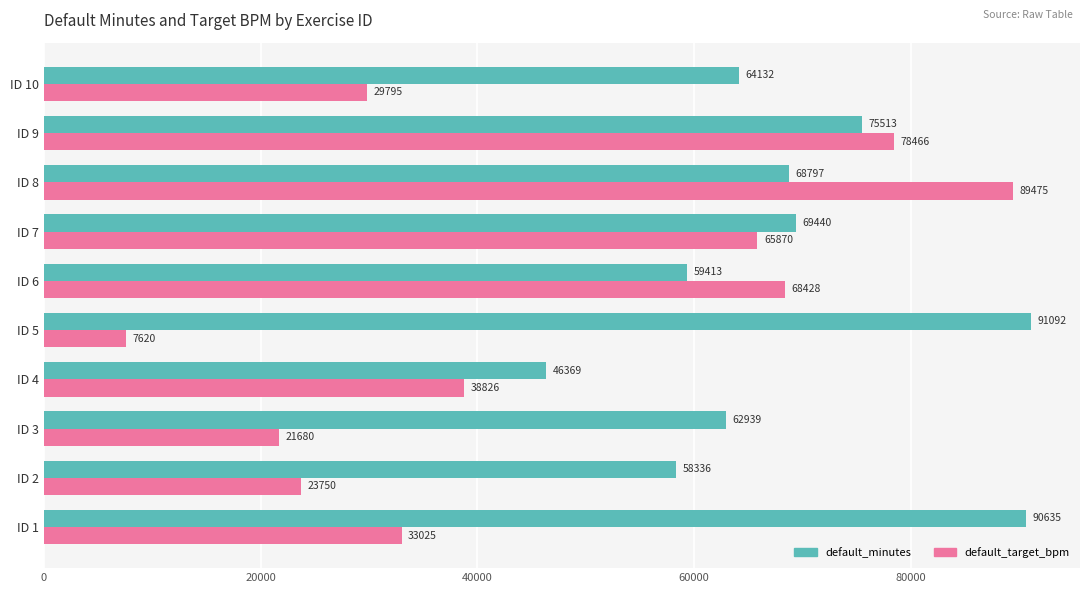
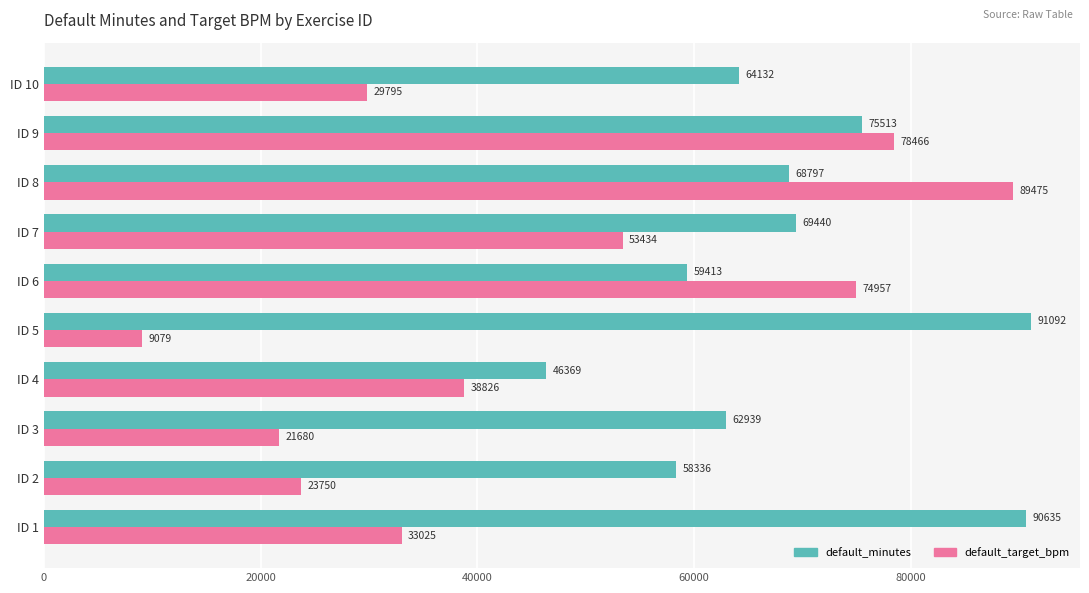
  {
    "default_minutes": {
      "ID 10": 64132,
      "ID 9": 75513,
      "ID 8": 68797,
      "ID 7": 69440,
      "ID 6": 59413,
      "ID 5": 91092,
      "ID 4": 46369,
      "ID 3": 62939,
      "ID 2": 58336,
      "ID 1": 90635
    },
    "default_target_bpm": {
      "ID 10": 29795,
      "ID 9": 78466,
      "ID 8": 89475,
-     "ID 7": 65870,
-     "ID 6": 68428,
-     "ID 5": 7620,
+     "ID 7": 53434,
+     "ID 6": 74957,
+     "ID 5": 9079,
      "ID 4": 38826,
      "ID 3": 21680,
      "ID 2": 23750,
      "ID 1": 33025
    }
  }
